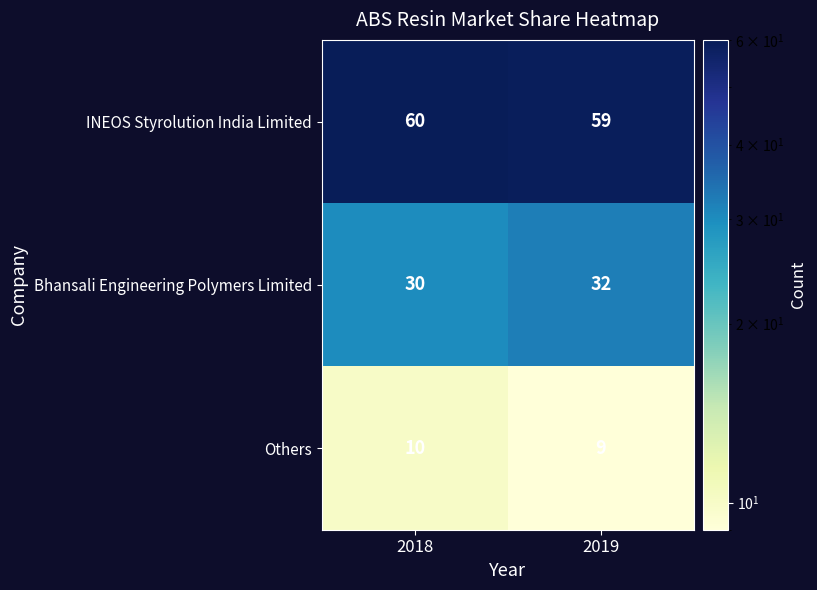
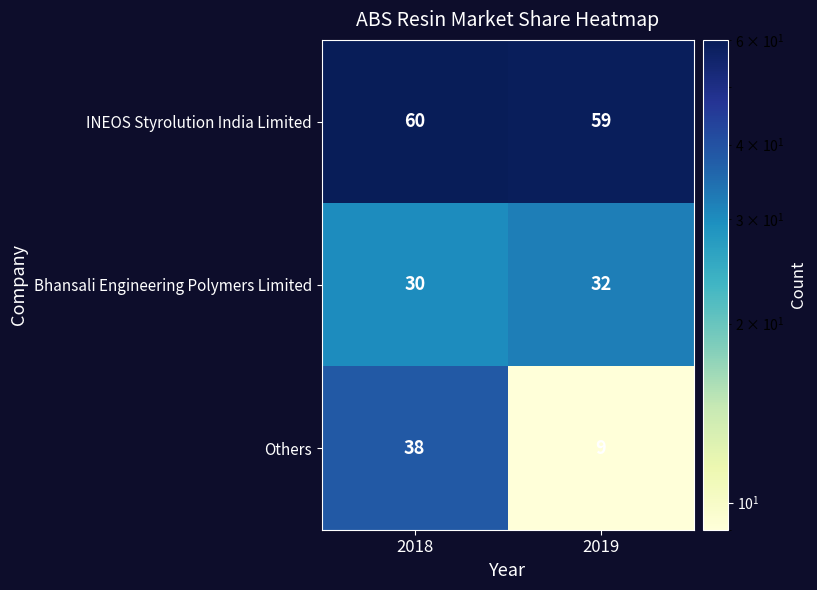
  {
    "INEOS Styrolution India Limited": {
      "2018": 60,
      "2019": 59
    },
    "Bhansali Engineering Polymers Limited": {
      "2018": 30,
      "2019": 32
    },
    "Others": {
-     "2018": 10
+     "2018": 38
    }
  }
